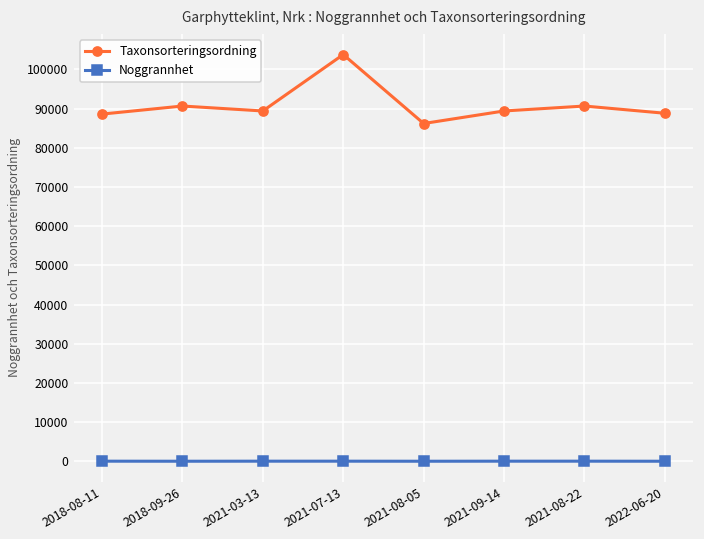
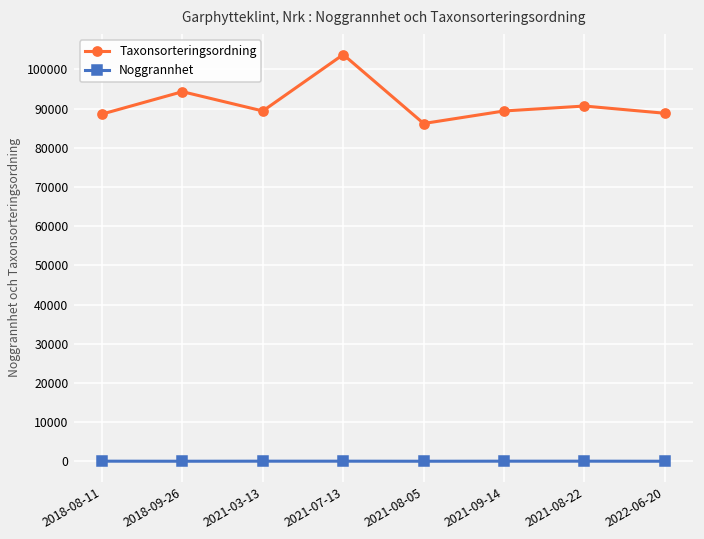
  {
    "Taxonsorteringsordning": {
      "2018-08-11": 89000,
-     "2018-09-26": 91000,
+     "2018-09-26": 94000,
      "2021-03-13": 89000,
      "2021-07-13": 104000,
      "2021-08-05": 86000,
      "2021-09-14": 89000,
      "2021-08-22": 91000,
      "2022-06-20": 89000
    },
    "Noggrannhet": {
      "2018-08-11": 0,
      "2018-09-26": 0,
      "2021-03-13": 0,
      "2021-07-13": 0,
      "2021-08-05": 0,
      "2021-09-14": 0,
      "2021-08-22": 0,
      "2022-06-20": 0
    }
  }
